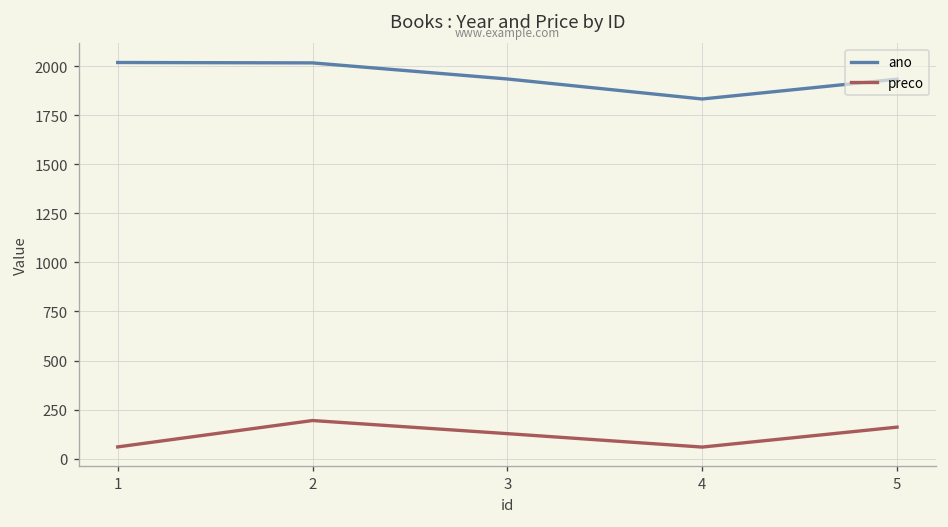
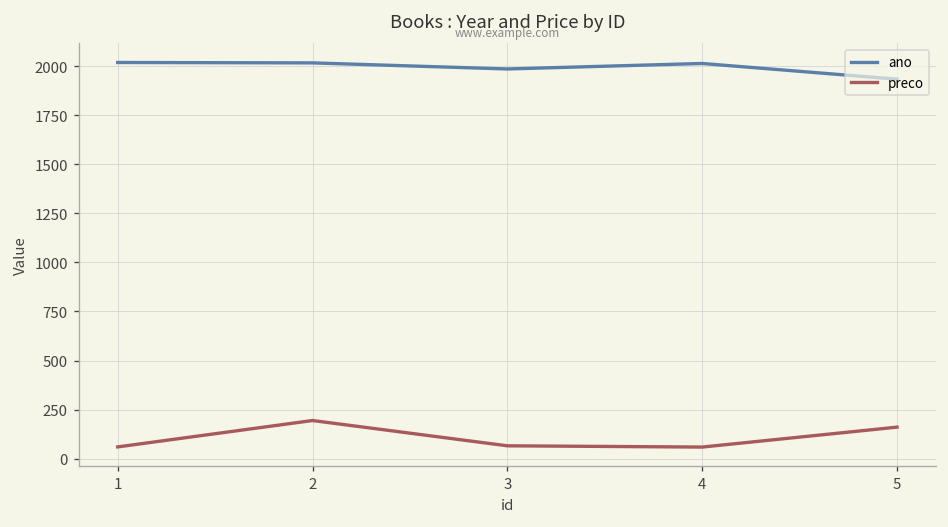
  {
    "ano": {
      "1": 2020,
      "2": 2020,
-     "3": 1940,
-     "4": 1830
+     "3": 1990,
+     "4": 2010
    },
    "preco": {
      "1": 60,
      "2": 190,
-     "3": 130,
+     "3": 70,
      "4": 60,
      "5": 160
    }
  }
